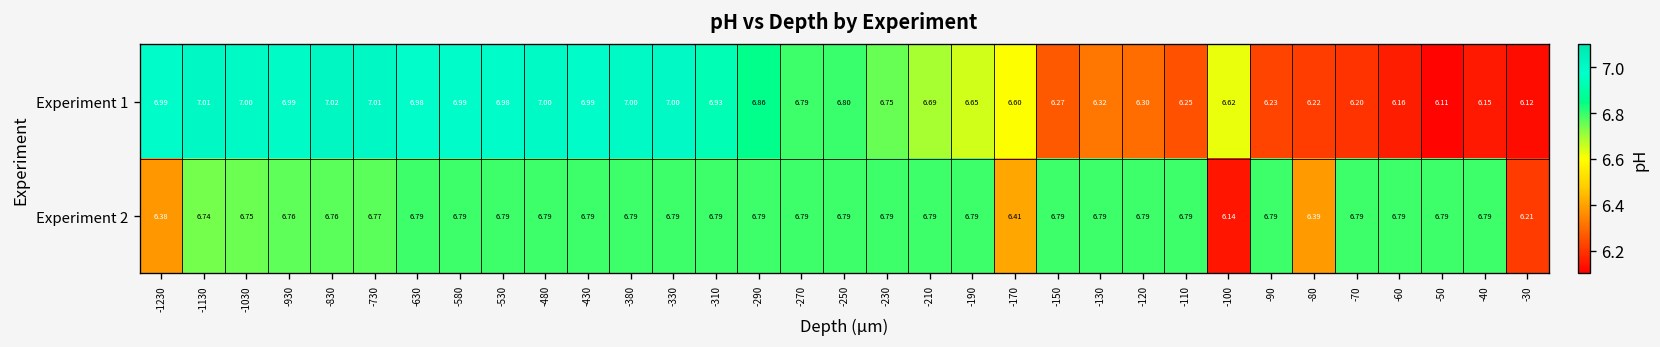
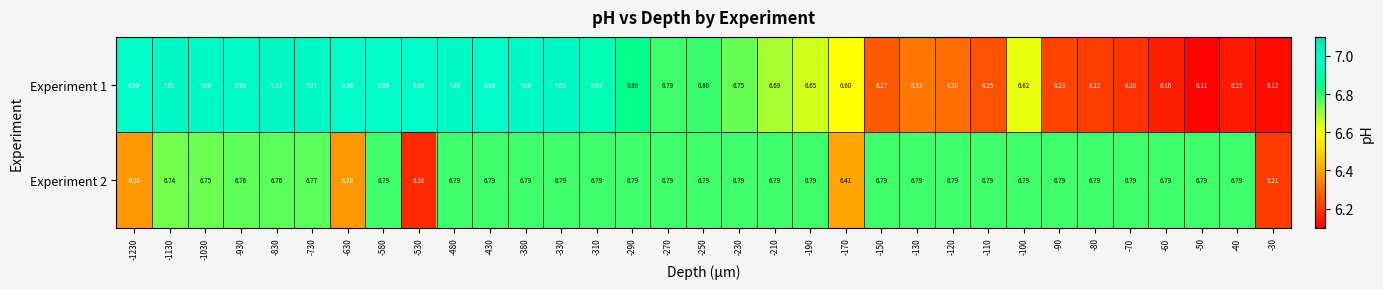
  {
    "Experiment 1": {
      "-1230": 6.99,
      "-1130": 7.01,
      "-1030": 7.00,
      "-930": 6.99,
      "-830": 7.02,
      "-730": 7.01,
      "-630": 6.98,
      "-580": 6.99,
      "-530": 6.98,
      "-480": 7.00,
      "-430": 6.99,
      "-380": 7.00,
      "-330": 7.00,
      "-310": 6.93,
      "-290": 6.86,
      "-270": 6.79,
      "-250": 6.80,
      "-230": 6.75,
      "-210": 6.69,
      "-190": 6.65,
      "-170": 6.60,
      "-150": 6.27,
      "-130": 6.32,
      "-120": 6.30,
      "-110": 6.25,
      "-100": 6.62,
      "-90": 6.23,
      "-80": 6.22,
      "-70": 6.20,
      "-60": 6.16,
      "-50": 6.11,
      "-40": 6.15,
      "-30": 6.12
    },
    "Experiment 2": {
      "-1230": 6.38,
      "-1130": 6.74,
      "-1030": 6.75,
      "-930": 6.76,
      "-830": 6.76,
      "-730": 6.77,
-     "-630": 6.79,
+     "-630": 6.38,
      "-580": 6.79,
-     "-530": 6.79,
+     "-530": 6.18,
      "-480": 6.79,
      "-430": 6.79,
      "-380": 6.79,
      "-330": 6.79,
      "-310": 6.79,
      "-290": 6.79,
      "-270": 6.79,
      "-250": 6.79,
      "-230": 6.79,
      "-210": 6.79,
      "-190": 6.79,
      "-170": 6.41,
      "-150": 6.79,
      "-130": 6.79,
      "-120": 6.79,
      "-110": 6.79,
-     "-100": 6.14,
+     "-100": 6.79,
      "-90": 6.79,
-     "-80": 6.39,
+     "-80": 6.79,
      "-70": 6.79,
      "-60": 6.79,
      "-50": 6.79,
      "-40": 6.79,
      "-30": 6.21
    }
  }
